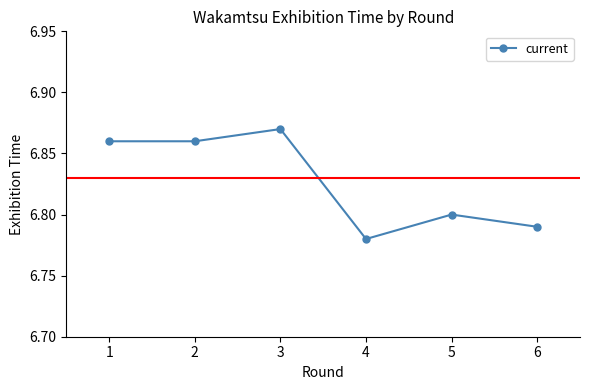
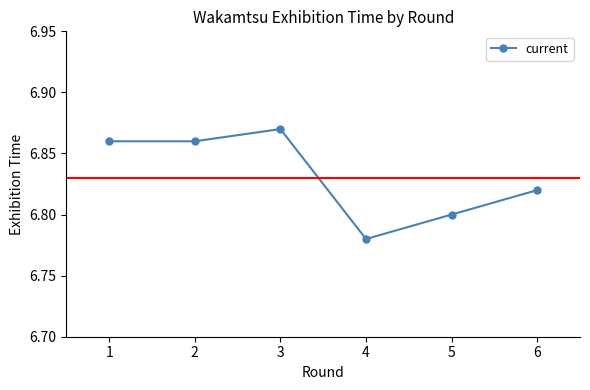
  {
    "1": 6.86,
    "2": 6.86,
    "3": 6.87,
    "4": 6.78,
    "5": 6.80,
-   "6": 6.79
+   "6": 6.82
  }
